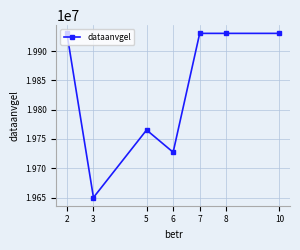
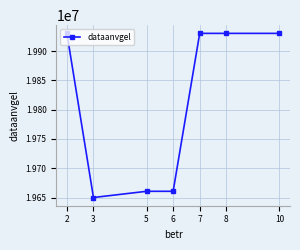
  {
    "3": 19650000,
-   "5": 19770000,
-   "6": 19730000,
+   "5": 19660000,
+   "6": 19660000,
    "7": 19930000,
    "8": 19930000,
    "10": 19930000
  }
